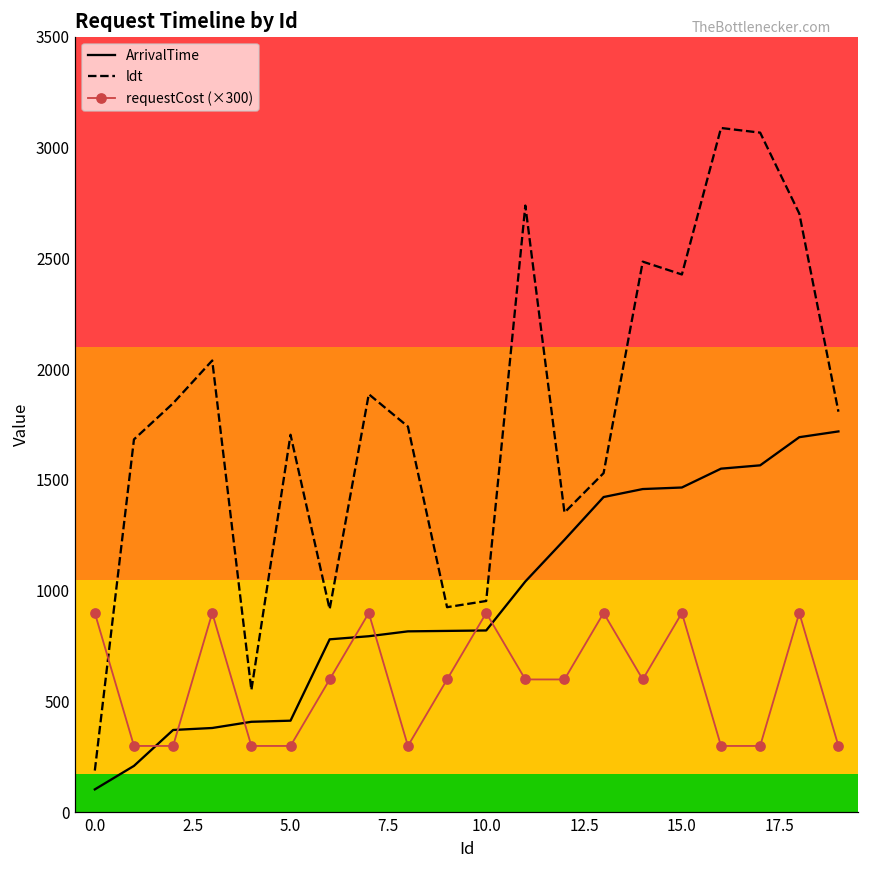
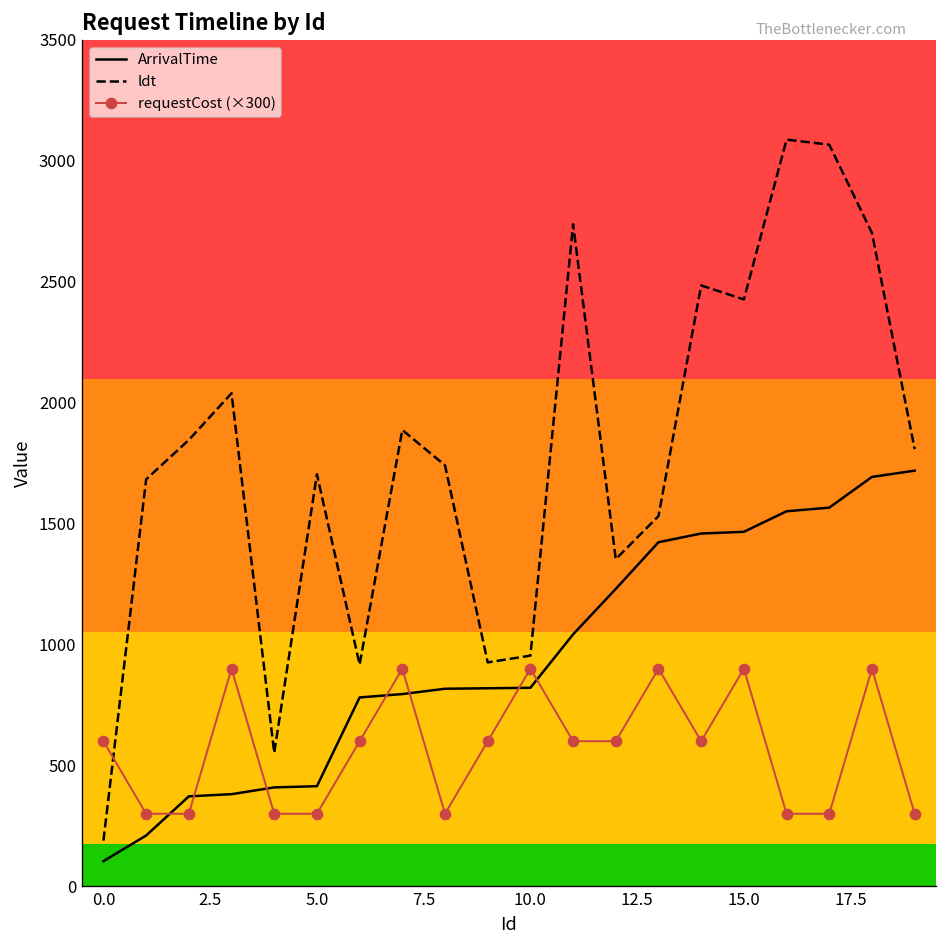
  {
    "requestCost (×300)": {
-     "0.0": 900,
+     "0.0": 600,
      "5.0": 300,
      "10.0": 900,
      "15.0": 900
    }
  }
